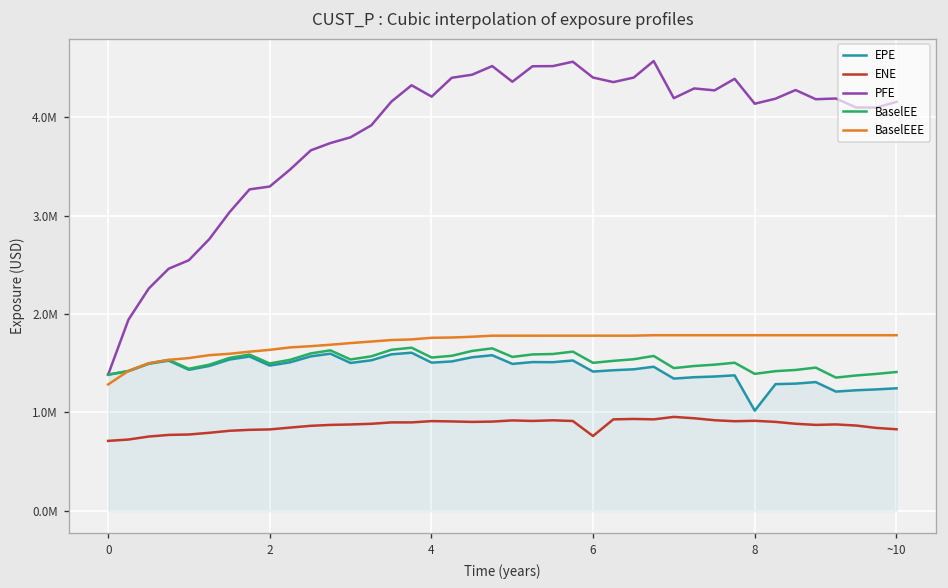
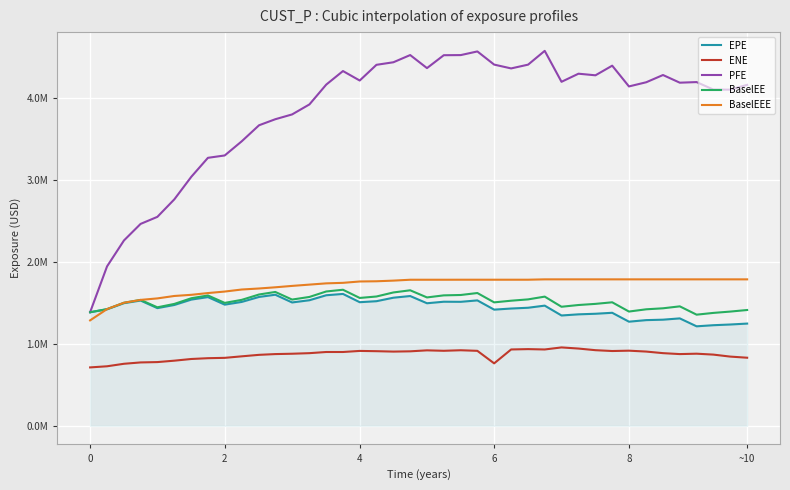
  {
    "EPE": {
      "4": 1500000,
      "6": 1400000,
-     "8": 1000000,
+     "8": 1300000,
      "~10": 1200000
    },
    "ENE": {
      "0": 700000,
      "2": 800000,
      "4": 900000,
      "6": 800000,
      "8": 900000,
      "~10": 800000
    },
    "PFE": {
      "2": 3300000,
      "4": 4200000,
      "6": 4400000,
      "8": 4100000
    },
    "BaselEE": {
      "4": 1600000,
      "6": 1500000,
      "8": 1400000,
      "~10": 1400000
    },
    "BaselEEE": {
      "0": 1300000,
      "2": 1600000,
      "4": 1800000,
      "6": 1800000,
      "8": 1800000,
      "~10": 1800000
    }
  }
